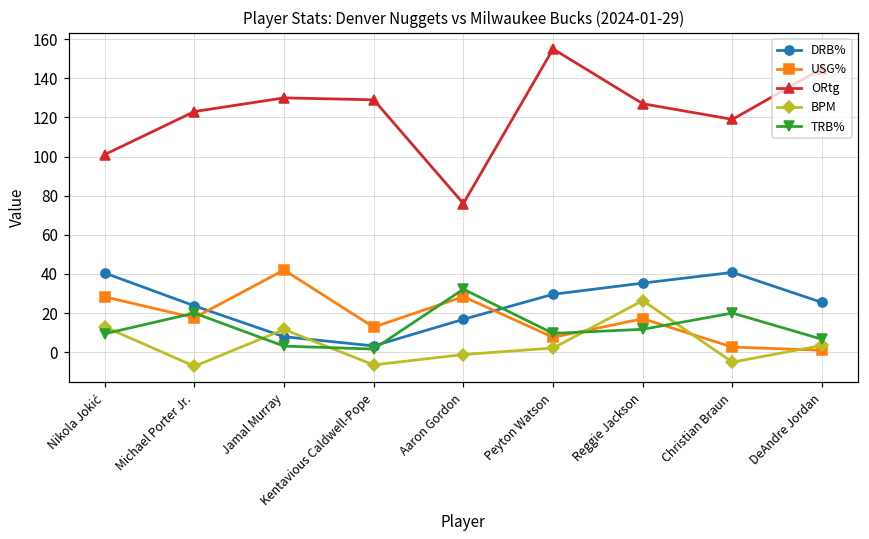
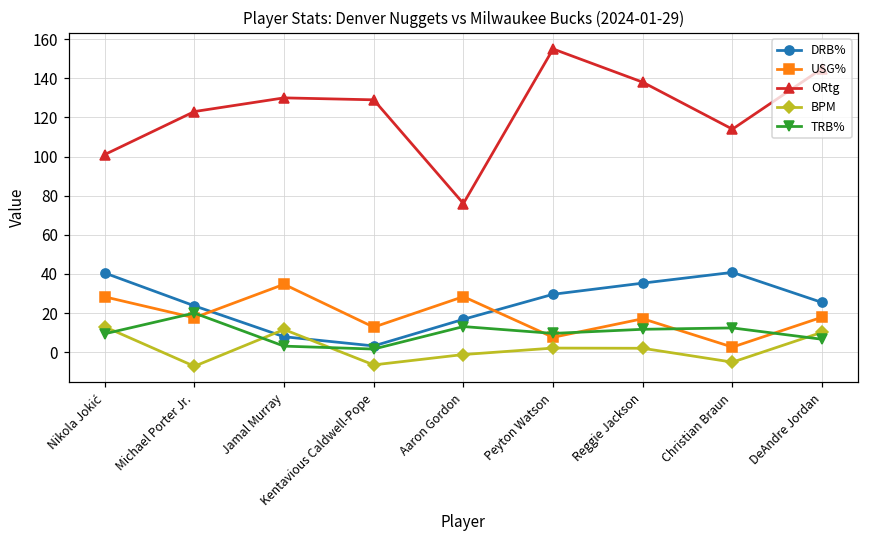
  {
    "DRB%": {
      "Nikola Jokić": 41,
      "Michael Porter Jr.": 24,
      "Jamal Murray": 8,
      "Kentavious Caldwell-Pope": 3,
      "Aaron Gordon": 17,
      "Peyton Watson": 30,
      "Reggie Jackson": 35,
      "Christian Braun": 41,
      "DeAndre Jordan": 25
    },
    "USG%": {
      "Nikola Jokić": 28,
      "Michael Porter Jr.": 18,
-     "Jamal Murray": 42,
+     "Jamal Murray": 35,
      "Kentavious Caldwell-Pope": 13,
      "Aaron Gordon": 28,
      "Peyton Watson": 8,
      "Reggie Jackson": 17,
      "Christian Braun": 3,
-     "DeAndre Jordan": 1
+     "DeAndre Jordan": 18
    },
    "ORtg": {
      "Nikola Jokić": 101,
      "Michael Porter Jr.": 123,
      "Jamal Murray": 130,
      "Kentavious Caldwell-Pope": 129,
      "Aaron Gordon": 76,
      "Peyton Watson": 155,
-     "Reggie Jackson": 127,
-     "Christian Braun": 119
+     "Reggie Jackson": 138,
+     "Christian Braun": 114
    },
    "BPM": {
      "Nikola Jokić": 13,
      "Michael Porter Jr.": -7,
      "Jamal Murray": 12,
      "Kentavious Caldwell-Pope": -7,
      "Aaron Gordon": -1,
      "Peyton Watson": 2,
-     "Reggie Jackson": 26,
+     "Reggie Jackson": 2,
      "Christian Braun": -5,
-     "DeAndre Jordan": 4
+     "DeAndre Jordan": 10
    },
    "TRB%": {
      "Nikola Jokić": 9,
      "Michael Porter Jr.": 20,
      "Jamal Murray": 3,
      "Kentavious Caldwell-Pope": 2,
-     "Aaron Gordon": 32,
+     "Aaron Gordon": 13,
      "Peyton Watson": 10,
      "Reggie Jackson": 12,
-     "Christian Braun": 20,
+     "Christian Braun": 12,
      "DeAndre Jordan": 7
    }
  }
